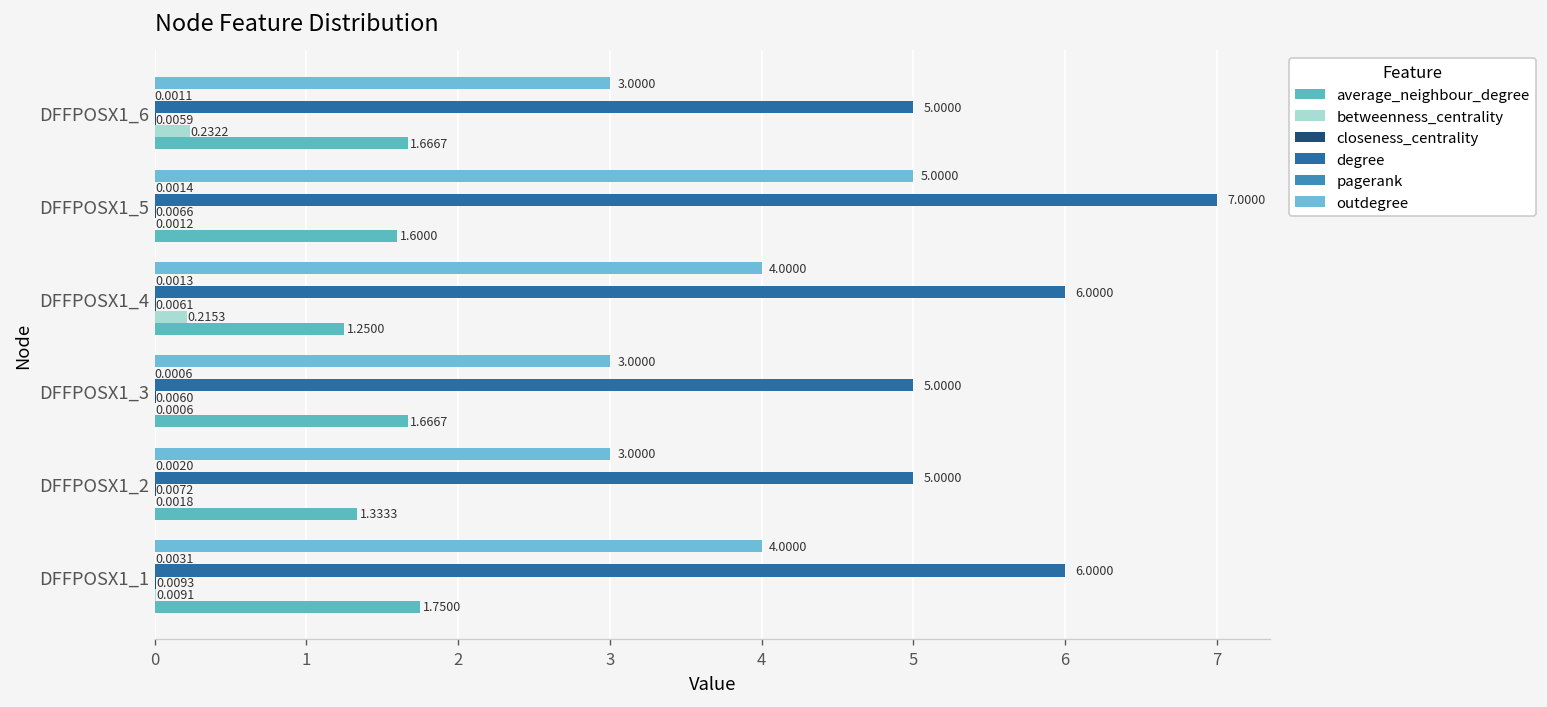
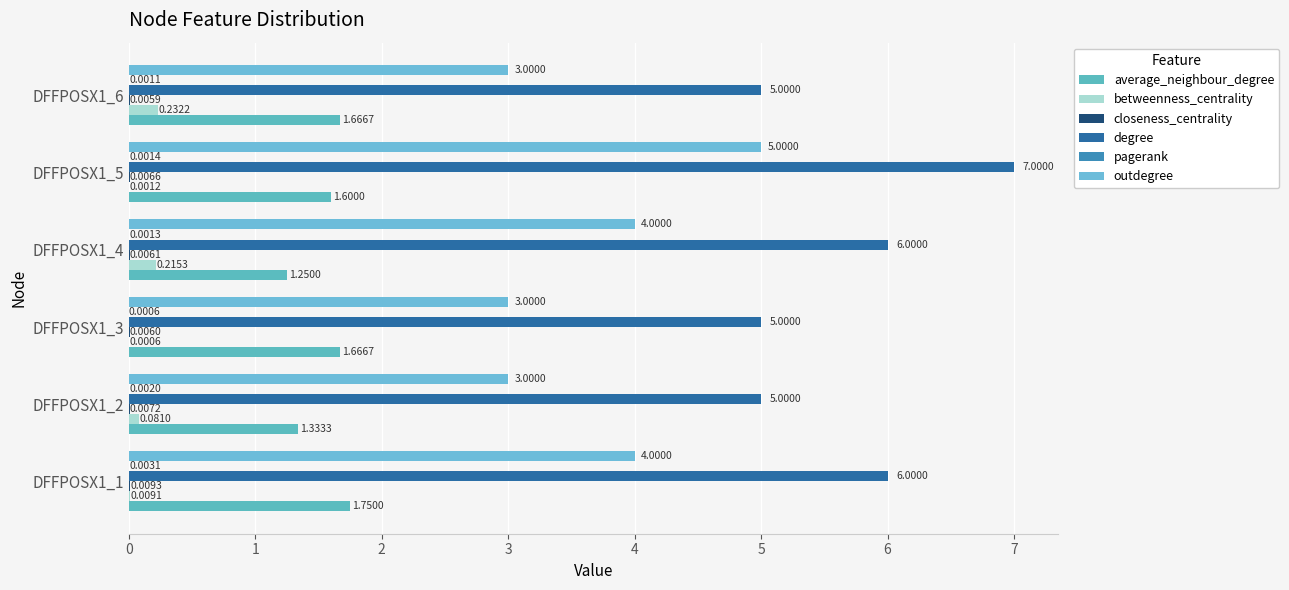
  {
    "betweenness_centrality": {
      "DFFPOSX1_6": 0.2322,
      "DFFPOSX1_5": 0.0012,
      "DFFPOSX1_4": 0.2153,
      "DFFPOSX1_3": 0.0006,
-     "DFFPOSX1_2": 0.0018,
+     "DFFPOSX1_2": 0.0810,
      "DFFPOSX1_1": 0.0091
    }
  }
